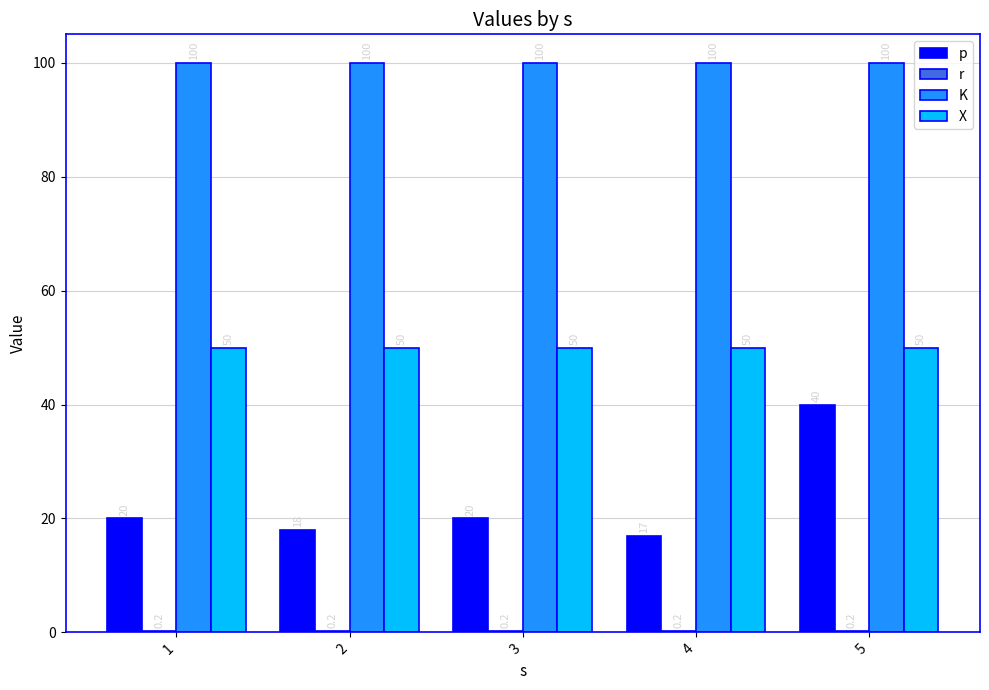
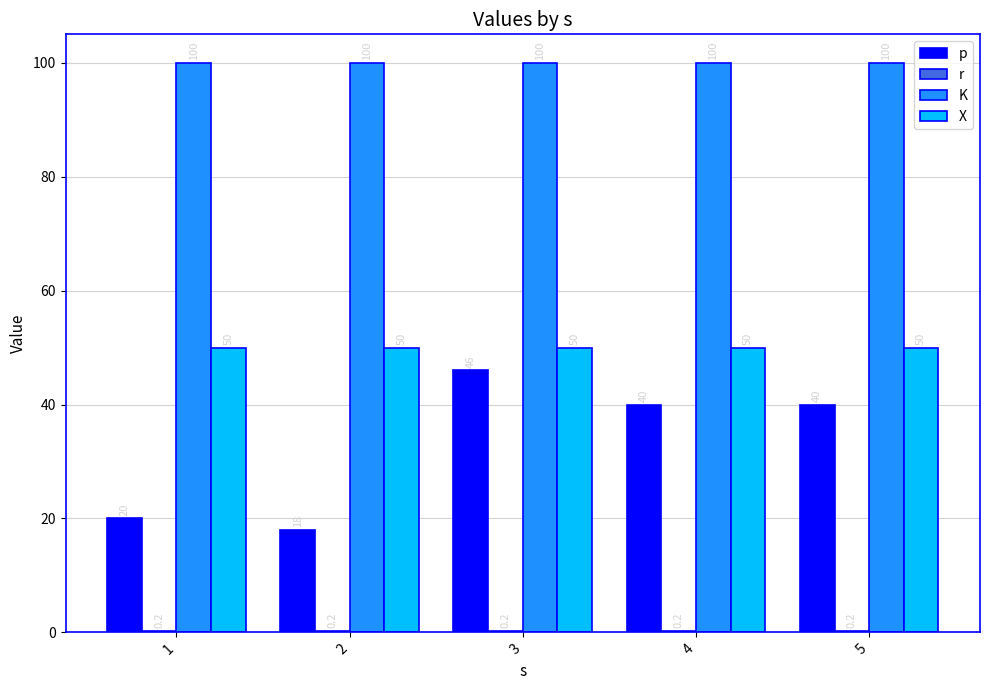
  {
    "p": {
      "1": 20,
      "2": 18,
-     "3": 20,
-     "4": 17,
+     "3": 46,
+     "4": 40,
      "5": 40
    }
  }
